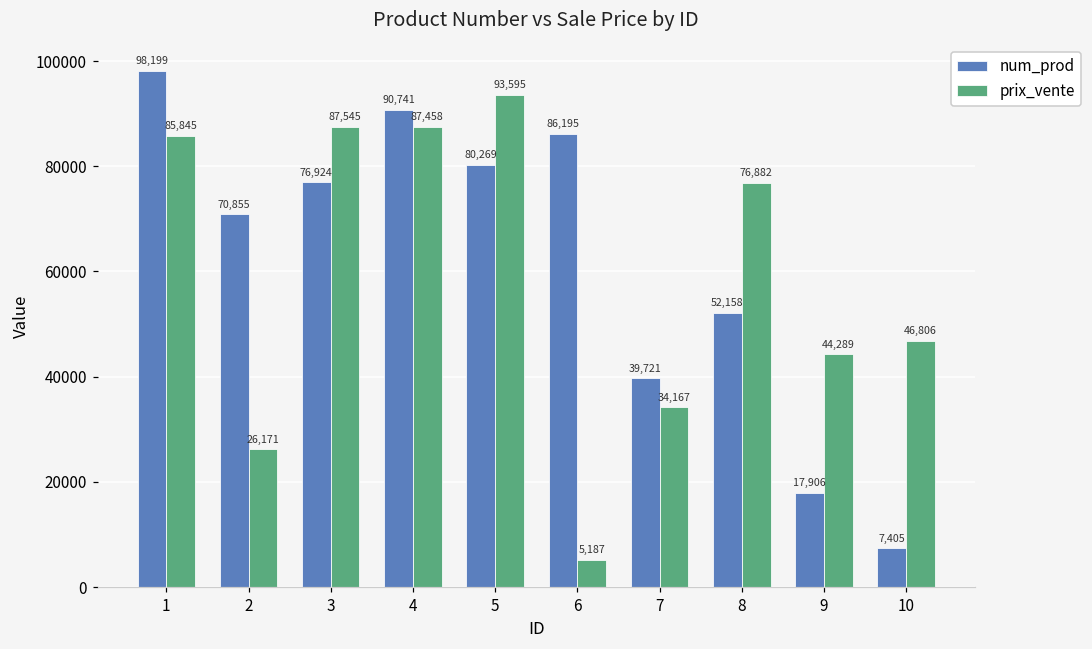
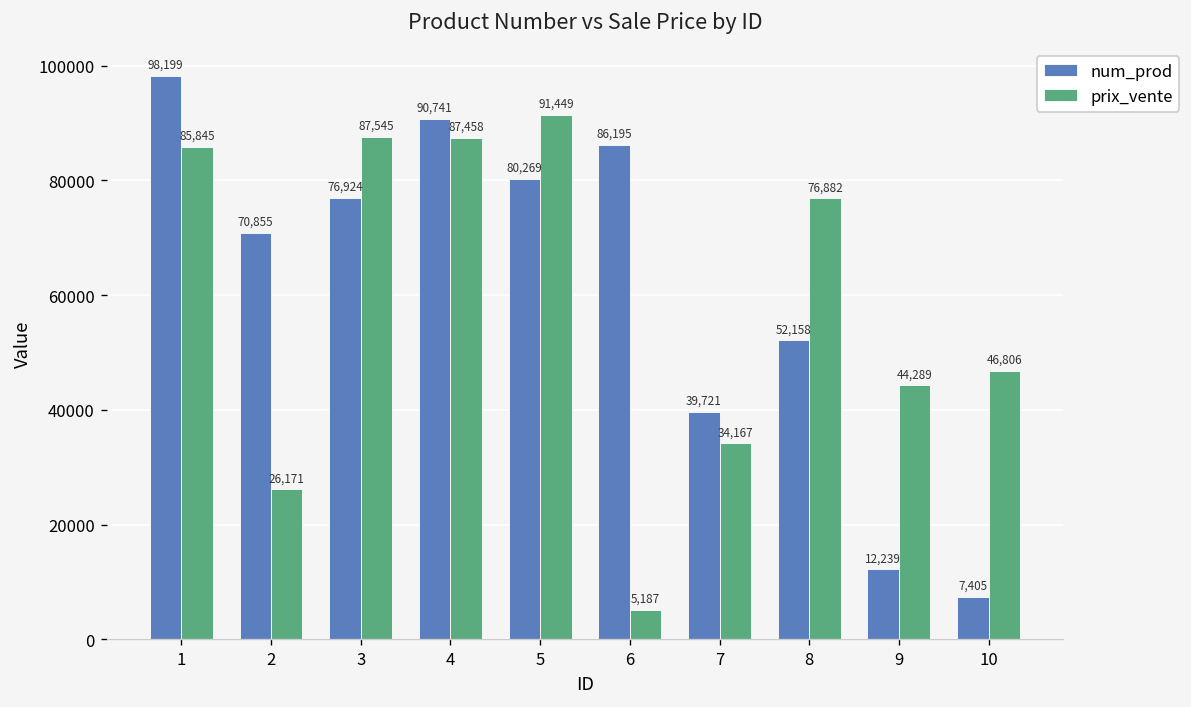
  {
    "num_prod": {
      "1": "98,199",
      "2": "70,855",
      "3": "76,924",
      "4": "90,741",
      "5": "80,269",
      "6": "86,195",
      "7": "39,721",
      "8": "52,158",
-     "9": "17,906",
+     "9": "12,239",
      "10": "7,405"
    },
    "prix_vente": {
      "1": "85,845",
      "2": "26,171",
      "3": "87,545",
      "4": "87,458",
-     "5": "93,595",
+     "5": "91,449",
      "6": "5,187",
      "7": "34,167",
      "8": "76,882",
      "9": "44,289",
      "10": "46,806"
    }
  }
